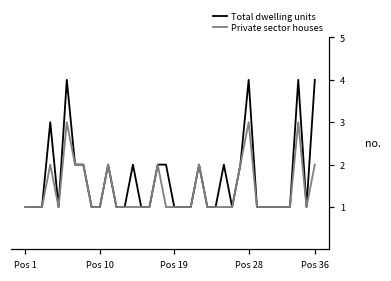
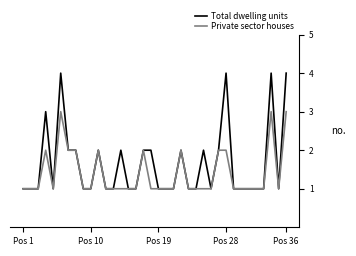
  {
    "Total dwelling units": {
      "Pos 28": 4,
      "Pos 36": 4
    },
    "Private sector houses": {
-     "Pos 28": 3,
-     "Pos 36": 2
+     "Pos 28": 2,
+     "Pos 36": 3
    }
  }
